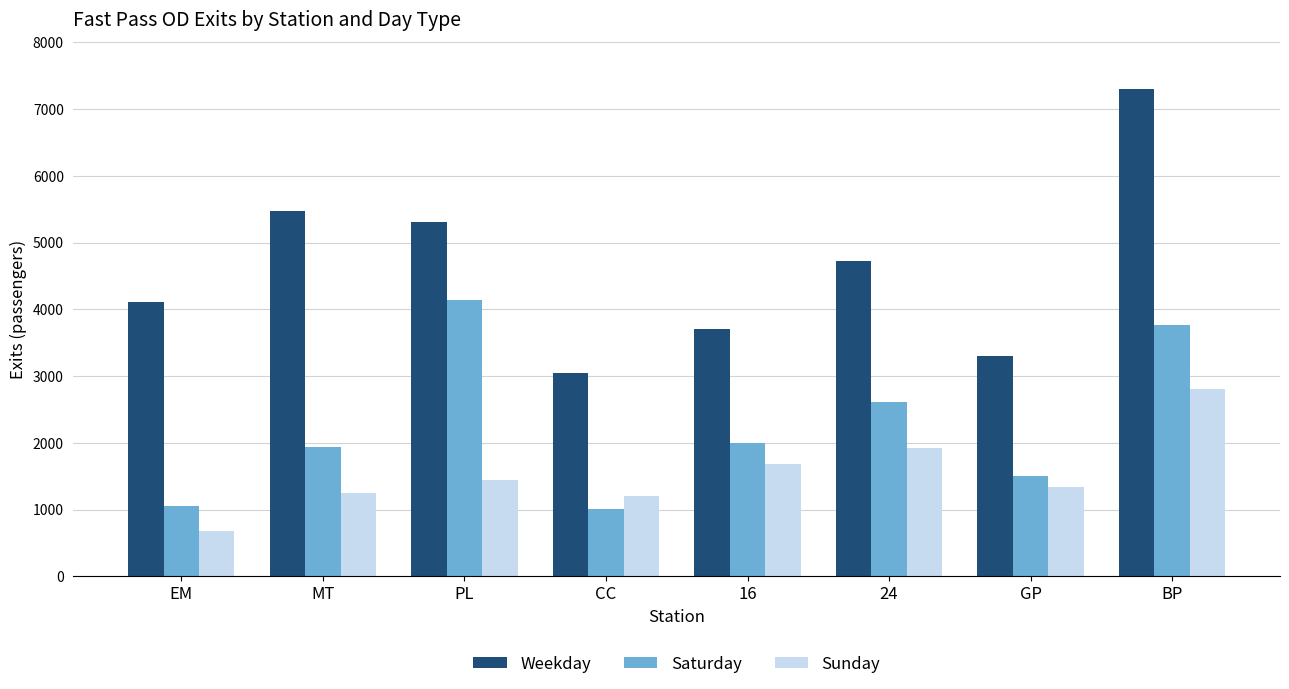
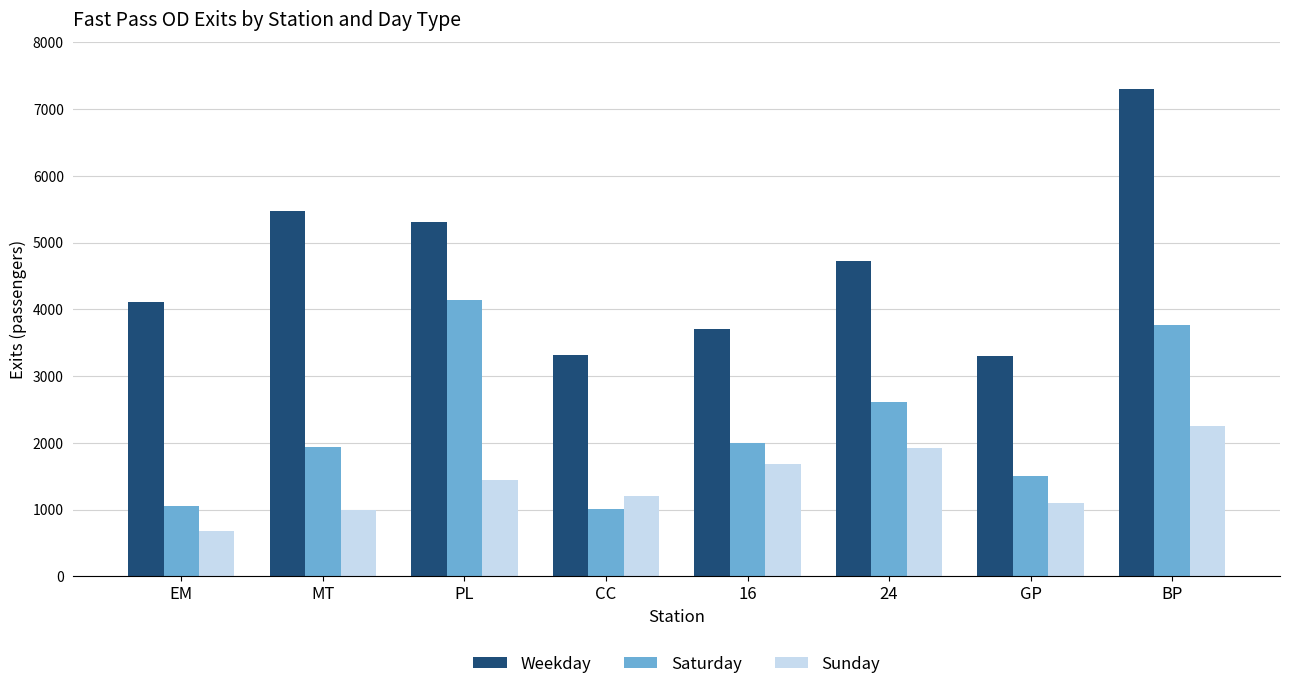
  {
    "Weekday": {
      "EM": 4100,
      "MT": 5500,
      "PL": 5300,
-     "CC": 3100,
+     "CC": 3300,
      "16": 3700,
      "24": 4700,
      "GP": 3300,
      "BP": 7300
    },
    "Saturday": {
      "EM": 1100,
      "MT": 1900,
      "PL": 4100,
      "CC": 1000,
      "16": 2000,
      "24": 2600,
      "GP": 1500,
      "BP": 3800
    },
    "Sunday": {
      "EM": 700,
-     "MT": 1200,
+     "MT": 1000,
      "PL": 1400,
      "CC": 1200,
      "16": 1700,
      "24": 1900,
-     "GP": 1300,
-     "BP": 2800
+     "GP": 1100,
+     "BP": 2200
    }
  }
